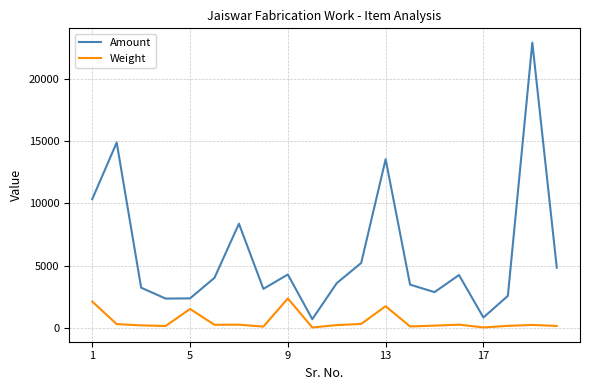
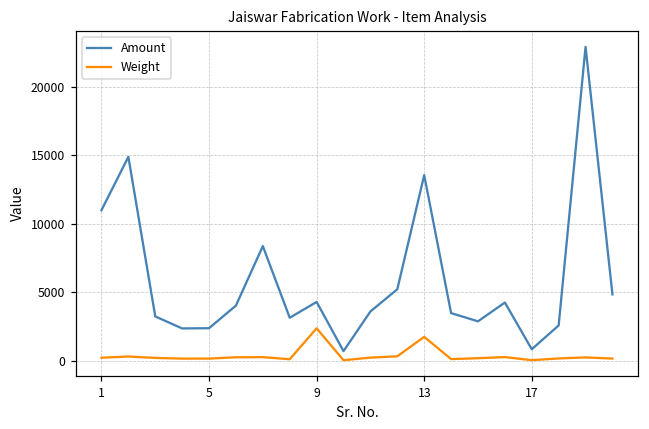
  {
    "Amount": {
-     "1": 10400,
+     "1": 11000,
      "5": 2400,
      "9": 4300,
      "13": 13600,
      "17": 800
    },
    "Weight": {
-     "1": 2100,
-     "5": 1500,
+     "1": 200,
+     "5": 100,
      "9": 2400,
      "13": 1700,
      "17": 0
    }
  }
